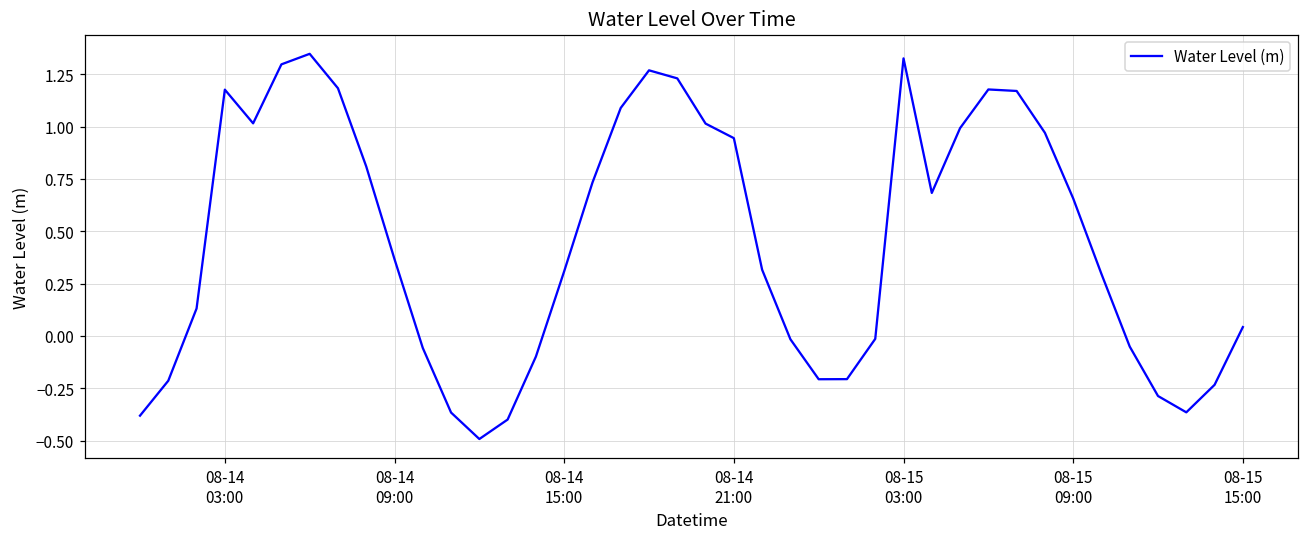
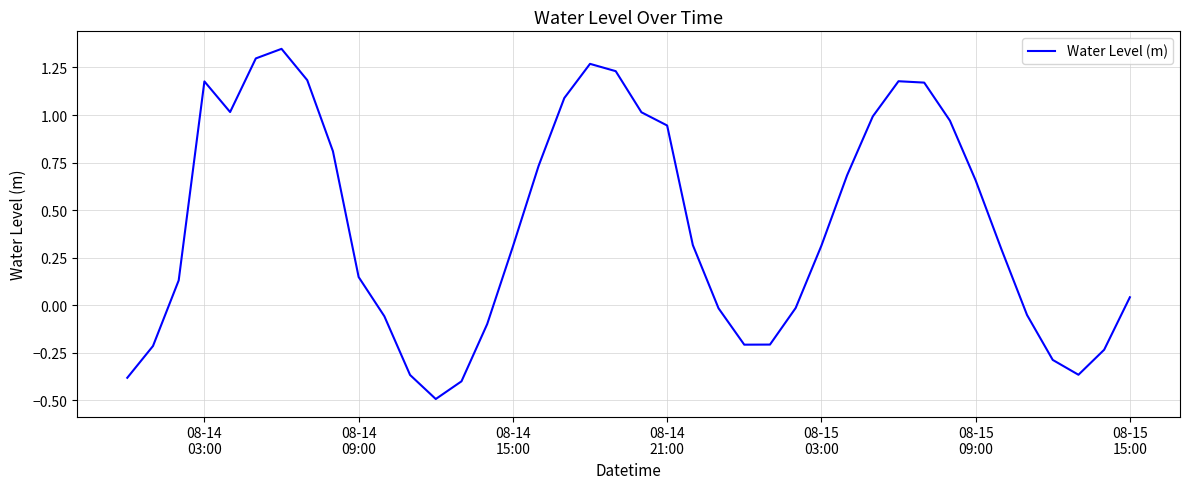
  {
    "08-14 03:00": 1.18,
-   "08-14 09:00": 0.37,
+   "08-14 09:00": 0.15,
    "08-14 15:00": 0.31,
    "08-14 21:00": 0.94,
-   "08-15 03:00": 1.33,
+   "08-15 03:00": 0.31,
    "08-15 09:00": 0.66,
    "08-15 15:00": 0.04
  }
